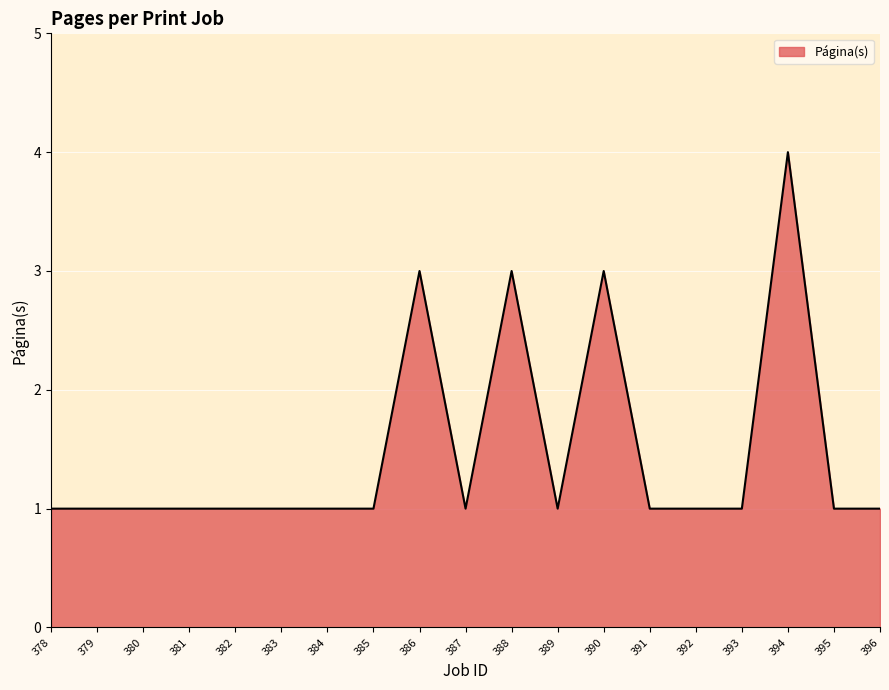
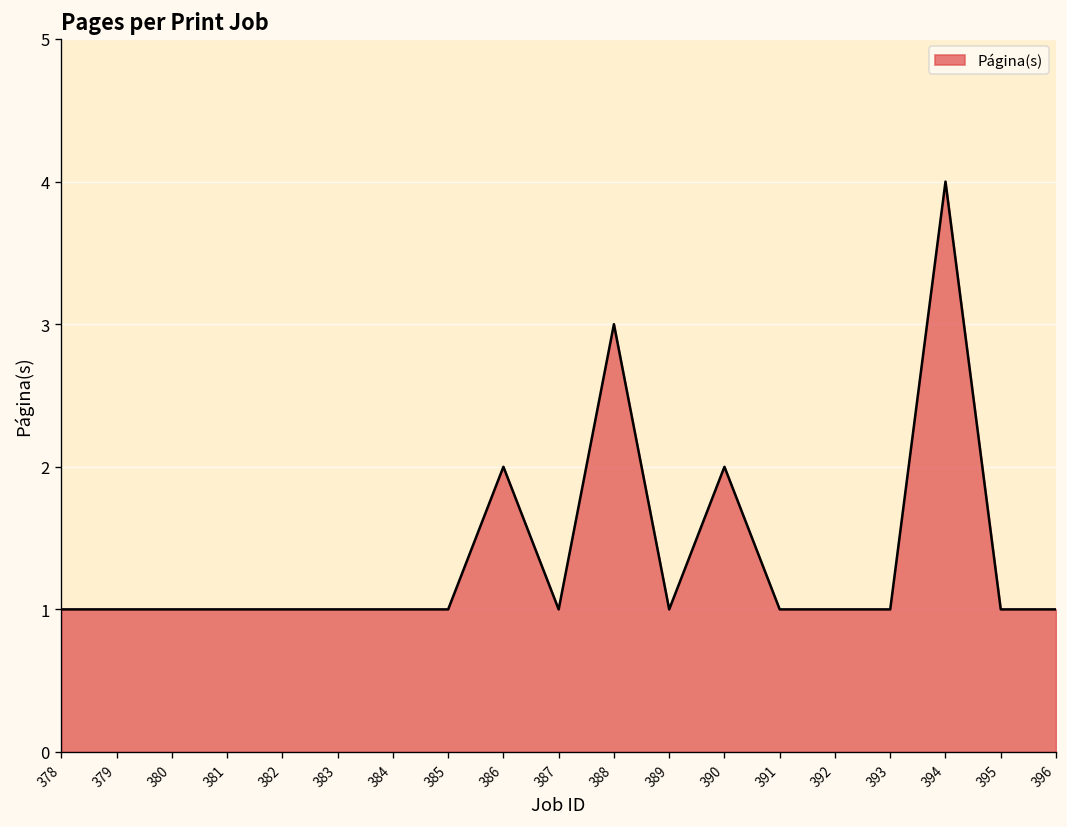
  {
    "378": 1,
    "379": 1,
    "380": 1,
    "381": 1,
    "382": 1,
    "383": 1,
    "384": 1,
    "385": 1,
-   "386": 3,
+   "386": 2,
    "387": 1,
    "388": 3,
    "389": 1,
-   "390": 3,
+   "390": 2,
    "391": 1,
    "392": 1,
    "393": 1,
    "394": 4,
    "395": 1,
    "396": 1
  }
